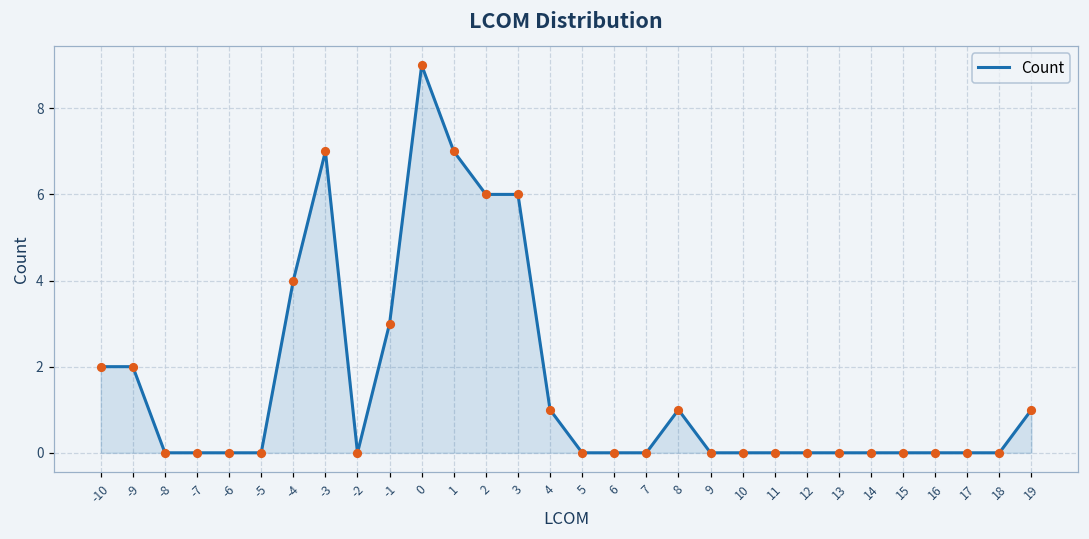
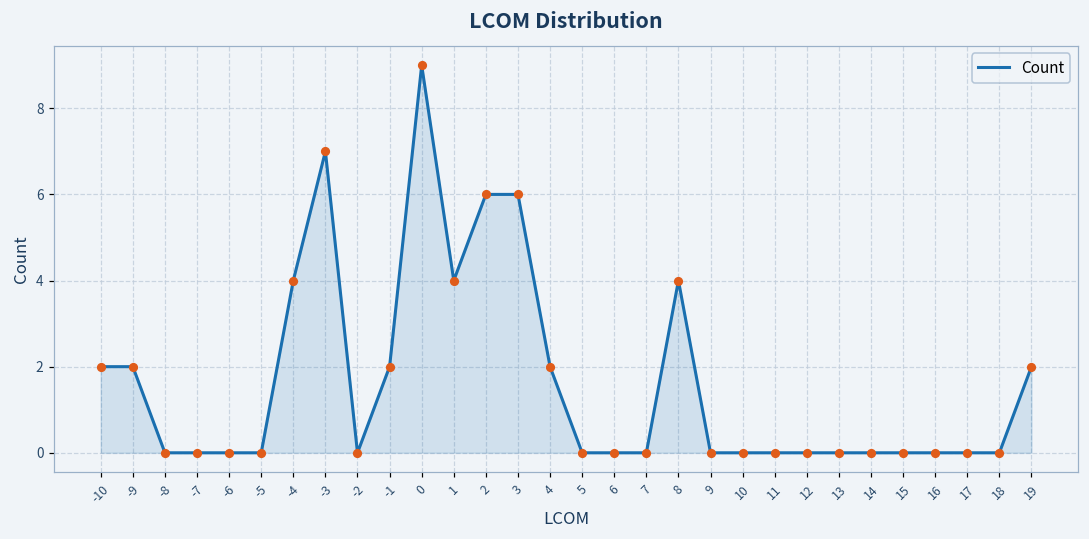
  {
    "-10": 2,
    "-9": 2,
    "-8": 0,
    "-7": 0,
    "-6": 0,
    "-5": 0,
    "-4": 4,
    "-3": 7,
    "-2": 0,
-   "-1": 3,
+   "-1": 2,
    "0": 9,
-   "1": 7,
+   "1": 4,
    "2": 6,
    "3": 6,
-   "4": 1,
+   "4": 2,
    "5": 0,
    "6": 0,
    "7": 0,
-   "8": 1,
+   "8": 4,
    "9": 0,
    "10": 0,
    "11": 0,
    "12": 0,
    "13": 0,
    "14": 0,
    "15": 0,
    "16": 0,
    "17": 0,
    "18": 0,
-   "19": 1
+   "19": 2
  }
